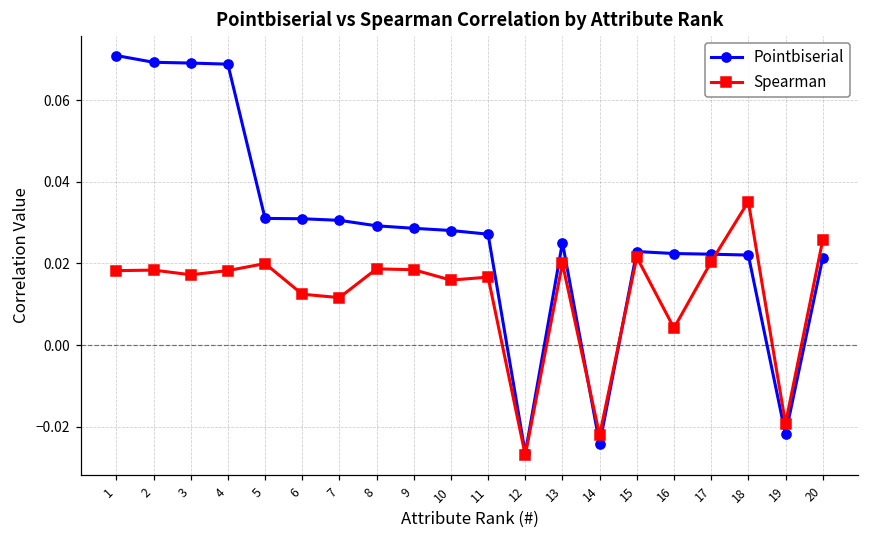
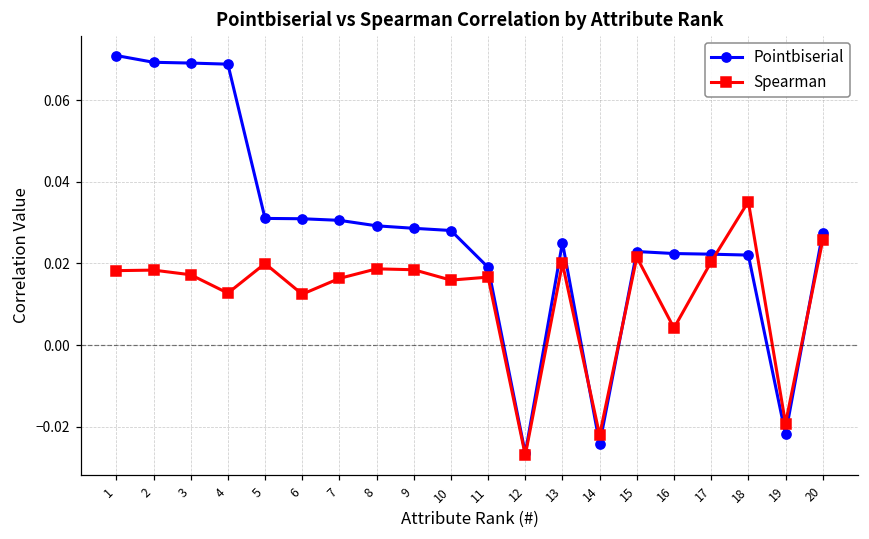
  {
    "Pointbiserial": {
      "1": 0.071,
      "2": 0.069,
      "3": 0.069,
      "4": 0.069,
      "5": 0.031,
      "6": 0.031,
      "7": 0.031,
      "8": 0.029,
      "9": 0.029,
      "10": 0.028,
-     "11": 0.027,
+     "11": 0.019,
      "13": 0.025,
      "14": -0.024,
      "15": 0.023,
      "16": 0.022,
      "17": 0.022,
      "18": 0.022,
      "19": -0.022,
-     "20": 0.021
+     "20": 0.027
    },
    "Spearman": {
      "1": 0.018,
      "2": 0.018,
      "3": 0.017,
-     "4": 0.018,
+     "4": 0.013,
      "5": 0.020,
      "6": 0.012,
-     "7": 0.012,
+     "7": 0.016,
      "8": 0.019,
      "9": 0.018,
      "10": 0.016,
      "11": 0.017,
      "13": 0.020,
      "14": -0.022,
      "15": 0.022,
      "16": 0.004,
      "17": 0.020,
      "18": 0.035,
      "19": -0.019,
      "20": 0.026
    }
  }
